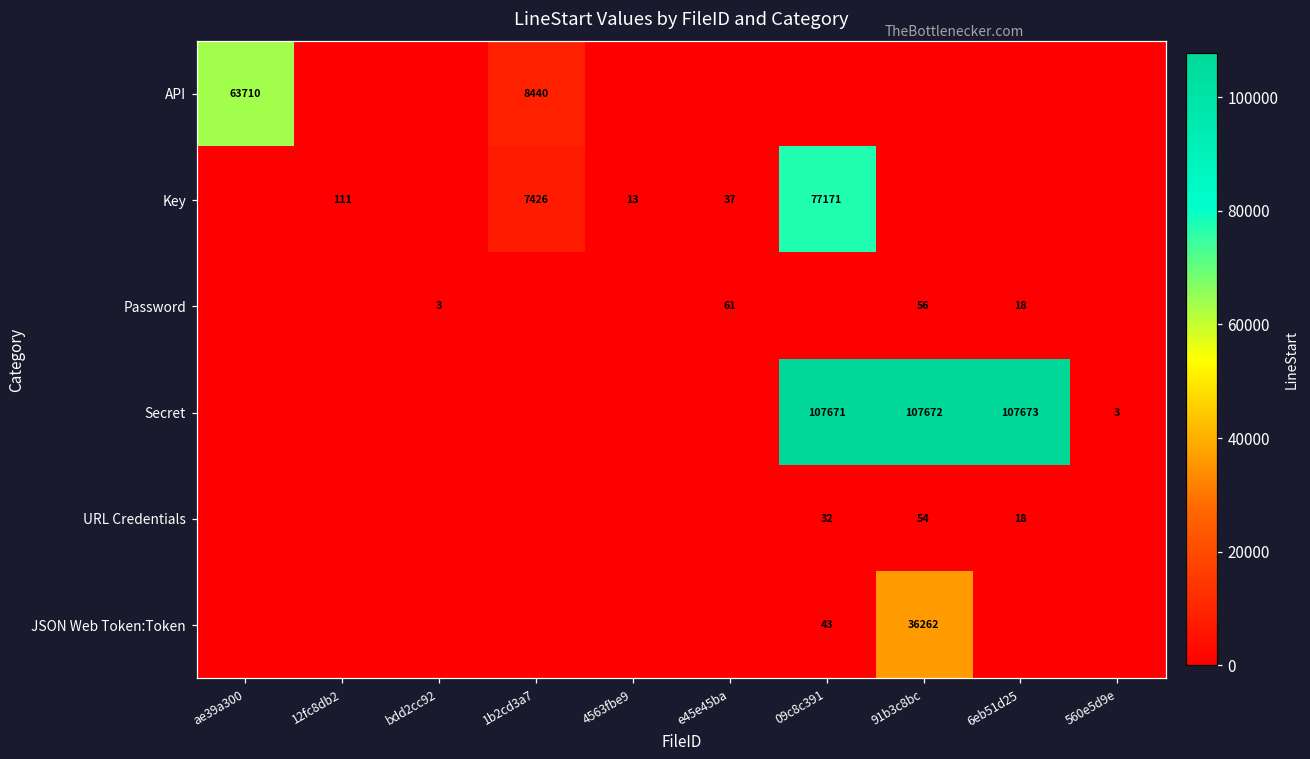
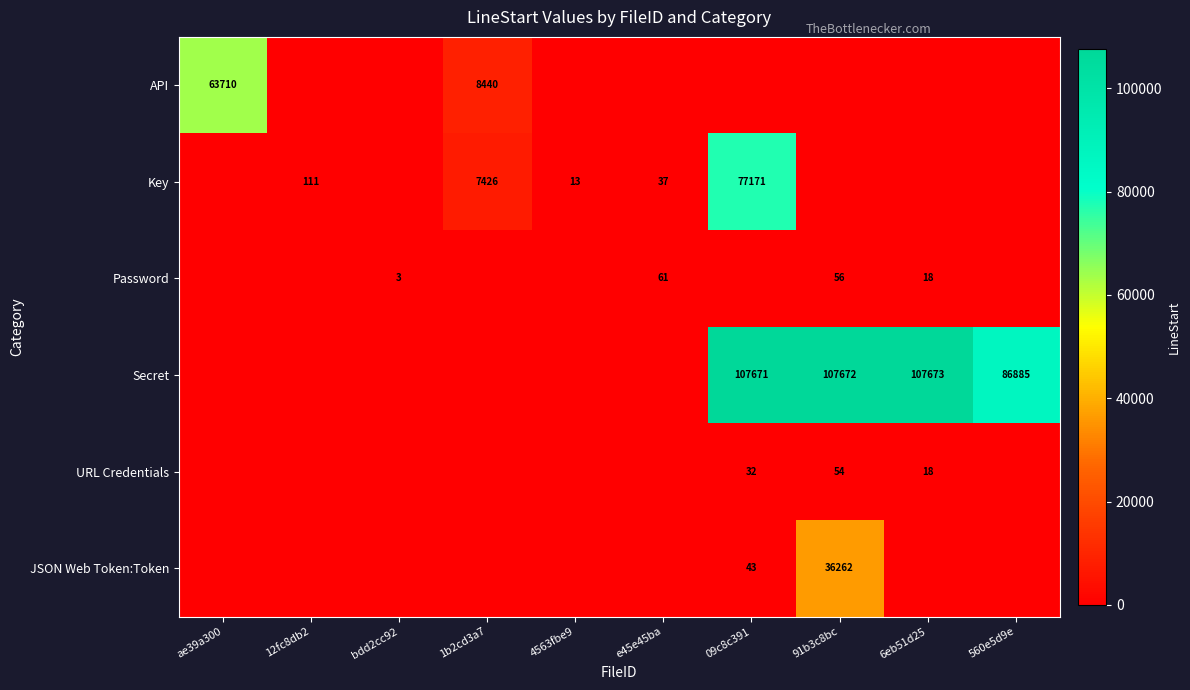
  {
    "API": {
      "ae39a300": 63710,
      "1b2cd3a7": 8440
    },
    "Key": {
      "12fc8db2": 111,
      "1b2cd3a7": 7426,
      "4563fbe9": 13,
      "e45e45ba": 37,
      "09c8c391": 77171
    },
    "Password": {
      "bdd2cc92": 3,
      "e45e45ba": 61,
      "91b3c8bc": 56,
      "6eb51d25": 18
    },
    "Secret": {
      "09c8c391": 107671,
      "91b3c8bc": 107672,
      "6eb51d25": 107673,
-     "560e5d9e": 3
+     "560e5d9e": 86885
    },
    "URL Credentials": {
      "09c8c391": 32,
      "91b3c8bc": 54,
      "6eb51d25": 18
    },
    "JSON Web Token:Token": {
      "09c8c391": 43,
      "91b3c8bc": 36262
    }
  }
